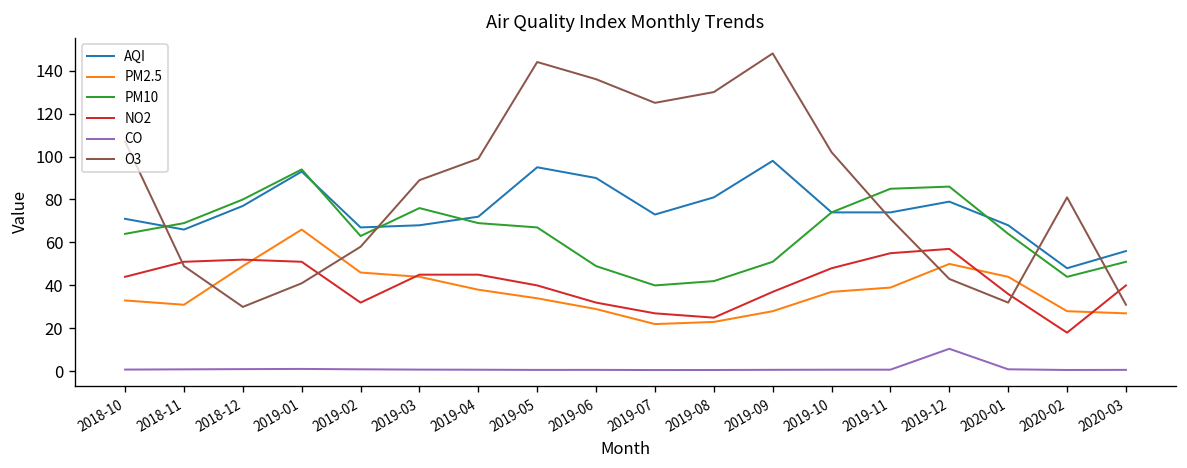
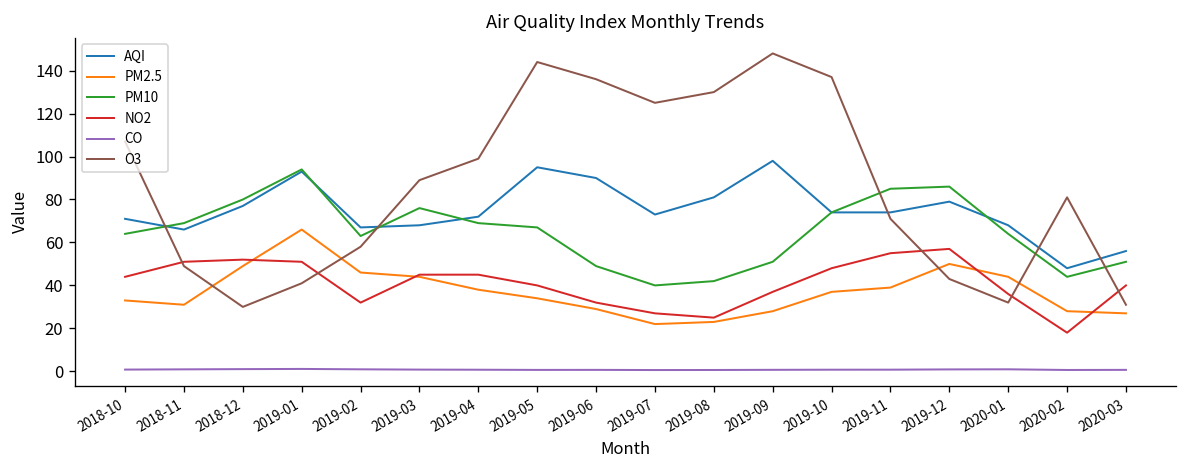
  {
    "AQI": {
      "2018-10": 71,
      "2018-11": 66,
      "2018-12": 77,
      "2019-02": 67,
      "2019-03": 68,
      "2019-04": 72,
      "2019-05": 95,
      "2019-06": 90,
      "2019-07": 73,
      "2019-08": 81,
      "2019-09": 98,
      "2019-11": 74,
      "2019-12": 79,
      "2020-01": 68,
      "2020-02": 48,
      "2020-03": 56
    },
    "PM2.5": {
      "2018-10": 33,
      "2018-11": 31,
      "2018-12": 49,
      "2019-01": 66,
      "2019-02": 46,
      "2019-04": 38,
      "2019-05": 34,
      "2019-06": 29,
      "2019-07": 22,
      "2019-08": 23,
      "2019-09": 28,
      "2019-10": 37,
      "2019-11": 39,
      "2019-12": 50,
      "2020-01": 44,
      "2020-02": 28,
      "2020-03": 27
    },
    "PM10": {
      "2018-10": 64,
      "2018-11": 69,
      "2018-12": 80,
      "2019-02": 63,
      "2019-03": 76,
      "2019-04": 69,
      "2019-05": 67,
      "2019-06": 49,
      "2019-07": 40,
      "2019-08": 42,
      "2019-09": 51,
      "2019-11": 85,
      "2019-12": 86,
      "2020-01": 64,
      "2020-02": 44,
      "2020-03": 51
    },
    "NO2": {
      "2018-10": 44,
      "2018-11": 51,
      "2018-12": 52,
      "2019-01": 51,
      "2019-02": 32,
      "2019-04": 45,
      "2019-05": 40,
      "2019-06": 32,
      "2019-07": 27,
      "2019-08": 25,
      "2019-09": 37,
      "2019-10": 48,
      "2019-11": 55,
      "2019-12": 57,
      "2020-01": 36,
      "2020-02": 18,
      "2020-03": 40
    },
    "CO": {
      "2018-10": 1,
      "2018-11": 1,
      "2018-12": 1,
      "2019-01": 1,
      "2019-02": 1,
      "2019-03": 1,
      "2019-04": 1,
      "2019-05": 1,
      "2019-06": 1,
      "2019-07": 1,
      "2019-08": 1,
      "2019-09": 1,
      "2019-10": 1,
      "2019-11": 1,
-     "2019-12": 11,
+     "2019-12": 1,
      "2020-01": 1,
      "2020-02": 1,
      "2020-03": 1
    },
    "O3": {
      "2018-11": 49,
      "2018-12": 30,
      "2019-01": 41,
      "2019-02": 58,
      "2019-03": 89,
      "2019-04": 99,
      "2019-05": 144,
      "2019-06": 136,
      "2019-07": 125,
      "2019-08": 130,
      "2019-09": 148,
-     "2019-10": 102,
+     "2019-10": 137,
      "2019-11": 71,
      "2019-12": 43,
      "2020-01": 32,
      "2020-02": 81,
      "2020-03": 31
    }
  }
